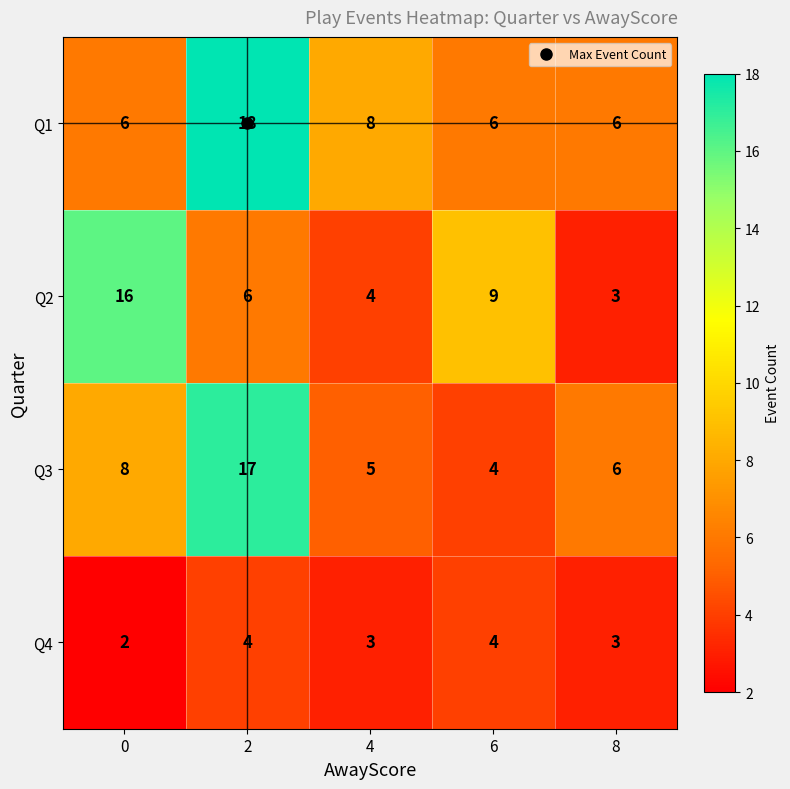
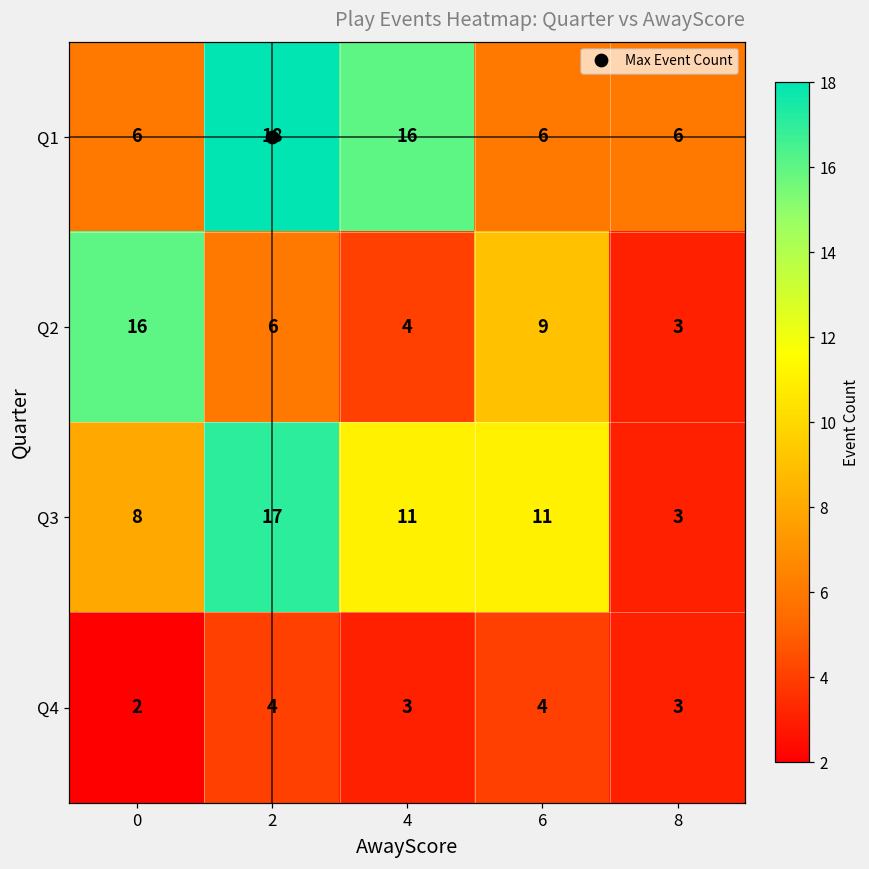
  {
    "Q1": {
      "0": 6,
-     "4": 8,
+     "4": 16,
      "6": 6,
      "8": 6
    },
    "Q2": {
      "0": 16,
      "2": 6,
      "4": 4,
      "6": 9,
      "8": 3
    },
    "Q3": {
      "0": 8,
      "2": 17,
-     "4": 5,
-     "6": 4,
-     "8": 6
+     "4": 11,
+     "6": 11,
+     "8": 3
    },
    "Q4": {
      "0": 2,
      "2": 4,
      "4": 3,
      "6": 4,
      "8": 3
    }
  }
